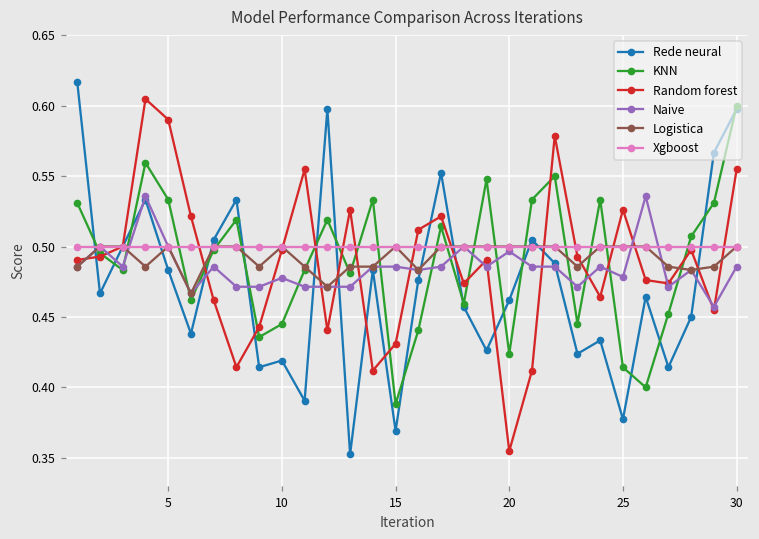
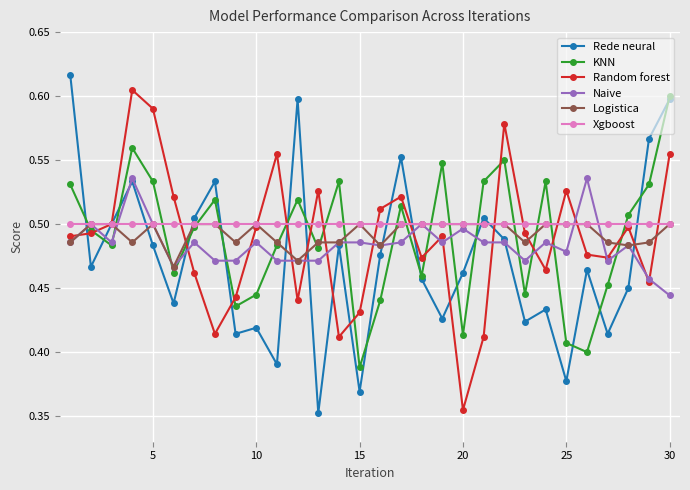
  {
    "Rede neural": {
      "5": 0.483,
      "10": 0.419,
      "15": 0.369,
      "20": 0.462,
      "25": 0.377
    },
    "KNN": {
      "5": 0.533,
      "10": 0.445,
      "15": 0.388,
-     "20": 0.424,
-     "25": 0.414
+     "20": 0.413,
+     "25": 0.407
    },
    "Random forest": {
      "5": 0.590,
      "10": 0.498,
      "15": 0.431,
      "20": 0.355,
      "25": 0.526,
      "30": 0.555
    },
    "Naive": {
-     "10": 0.478,
+     "10": 0.486,
      "15": 0.486,
      "20": 0.496,
      "25": 0.478,
-     "30": 0.486
+     "30": 0.444
    }
  }
